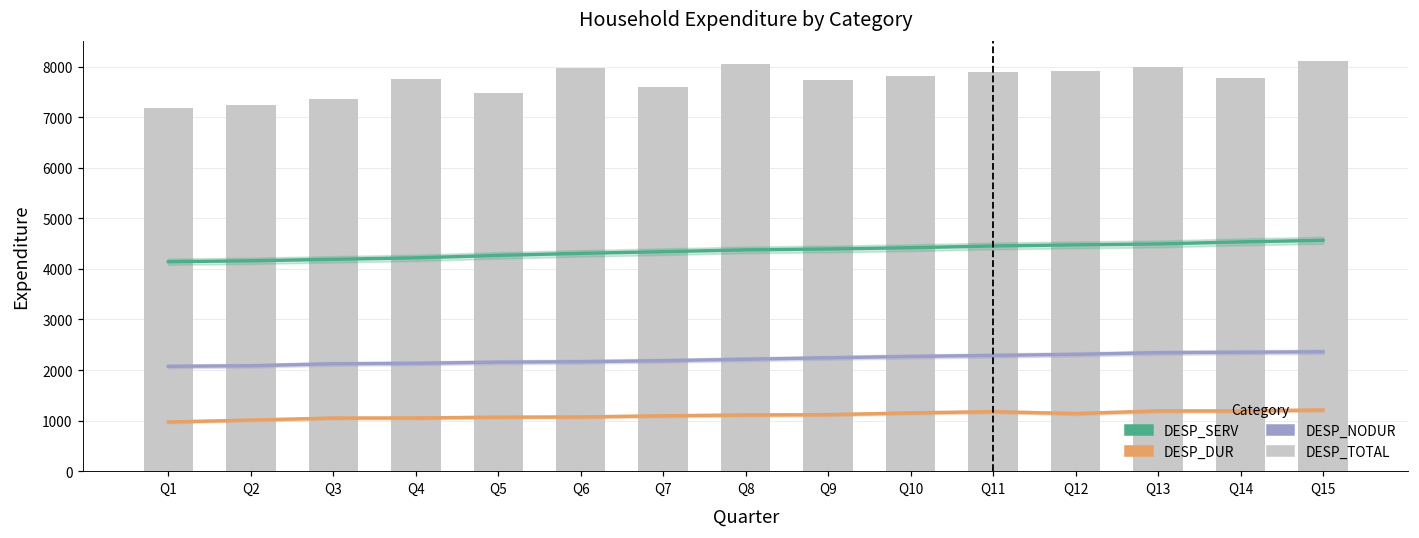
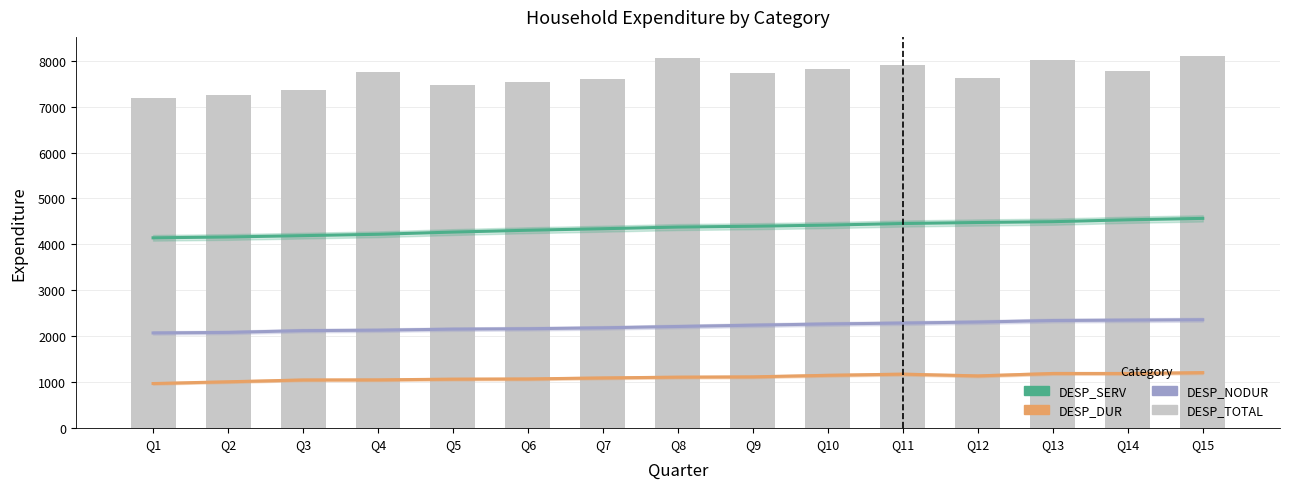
  {
    "DESP_TOTAL": {
      "Q1": 7200,
      "Q2": 7200,
      "Q3": 7400,
      "Q4": 7800,
      "Q5": 7500,
-     "Q6": 8000,
+     "Q6": 7500,
      "Q7": 7600,
      "Q8": 8100,
      "Q9": 7700,
      "Q10": 7800,
      "Q11": 7900,
-     "Q12": 7900,
+     "Q12": 7600,
      "Q13": 8000,
      "Q14": 7800,
      "Q15": 8100
    }
  }
